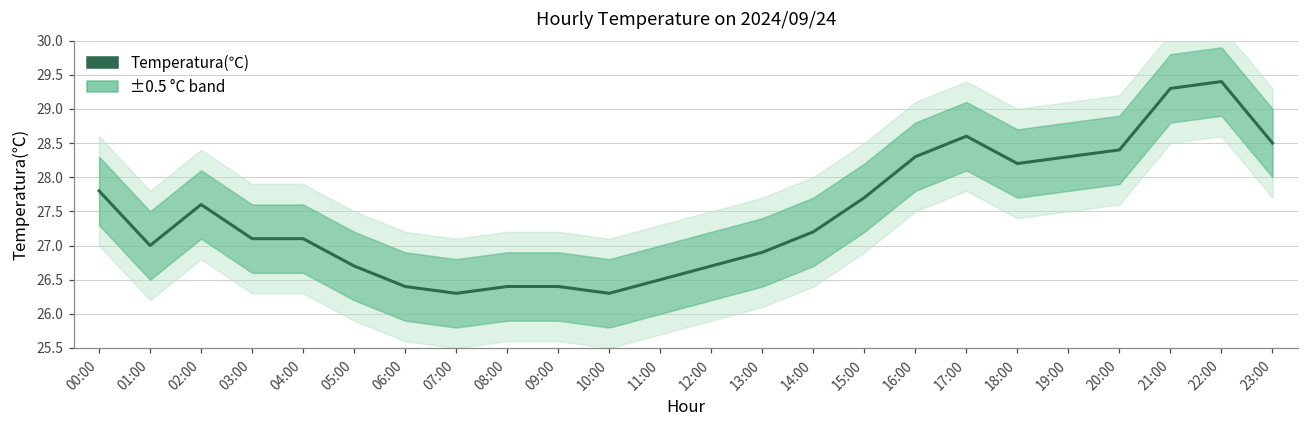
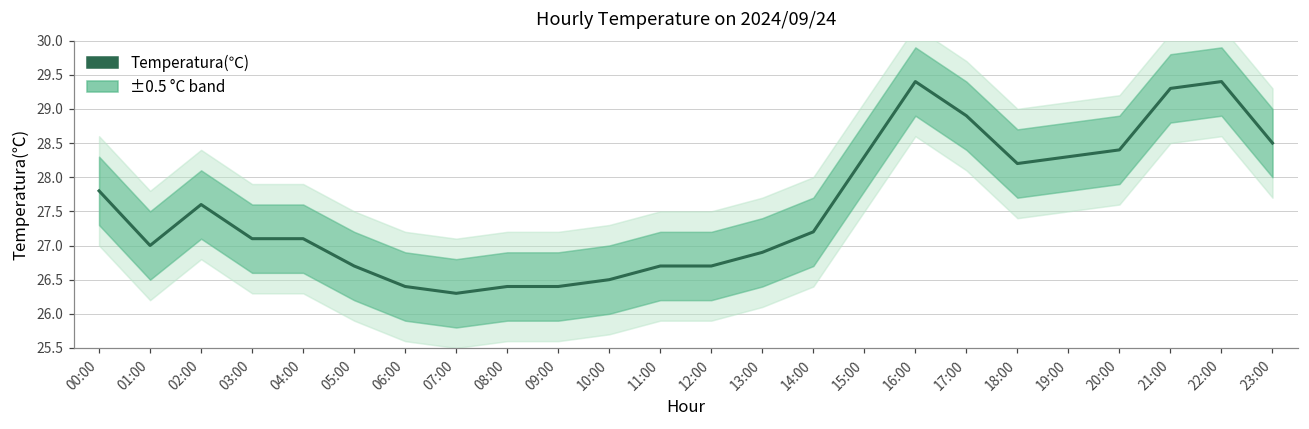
  {
    "Temperatura(℃)": {
      "00:00": 27.8,
      "01:00": 27.0,
      "02:00": 27.6,
      "03:00": 27.1,
      "04:00": 27.1,
      "05:00": 26.7,
      "06:00": 26.4,
      "07:00": 26.3,
      "08:00": 26.4,
      "09:00": 26.4,
-     "10:00": 26.3,
-     "11:00": 26.5,
+     "10:00": 26.5,
+     "11:00": 26.7,
      "12:00": 26.7,
      "13:00": 26.9,
      "14:00": 27.2,
-     "15:00": 27.7,
-     "16:00": 28.3,
-     "17:00": 28.6,
+     "15:00": 28.3,
+     "16:00": 29.4,
+     "17:00": 28.9,
      "18:00": 28.2,
      "19:00": 28.3,
      "20:00": 28.4,
      "21:00": 29.3,
      "22:00": 29.4,
      "23:00": 28.5
    }
  }
